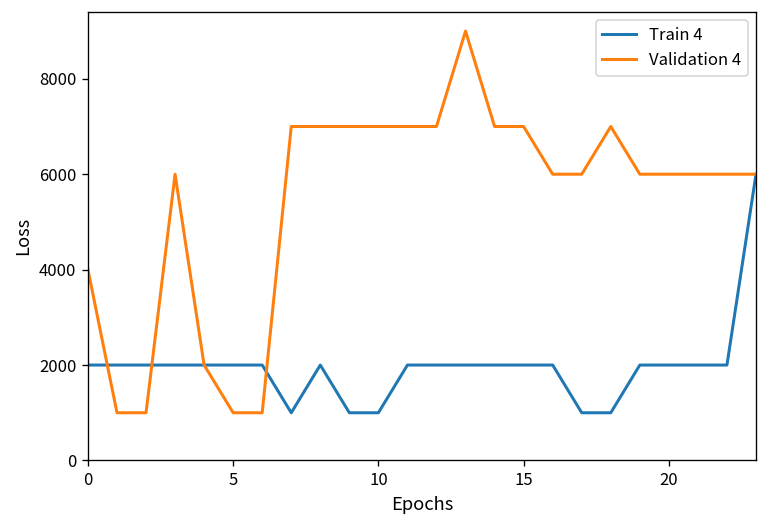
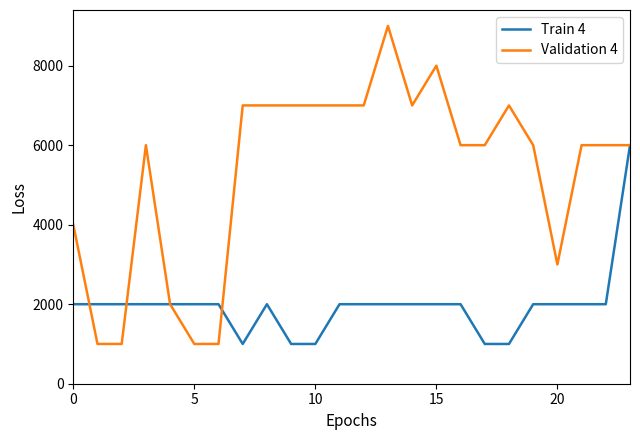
  {
    "Train 4": {
      "0": 2000,
      "5": 2000,
      "10": 1000,
      "15": 2000,
      "20": 2000
    },
    "Validation 4": {
      "0": 4000,
      "5": 1000,
      "10": 7000,
-     "15": 7000,
-     "20": 6000
+     "15": 8000,
+     "20": 3000
    }
  }
